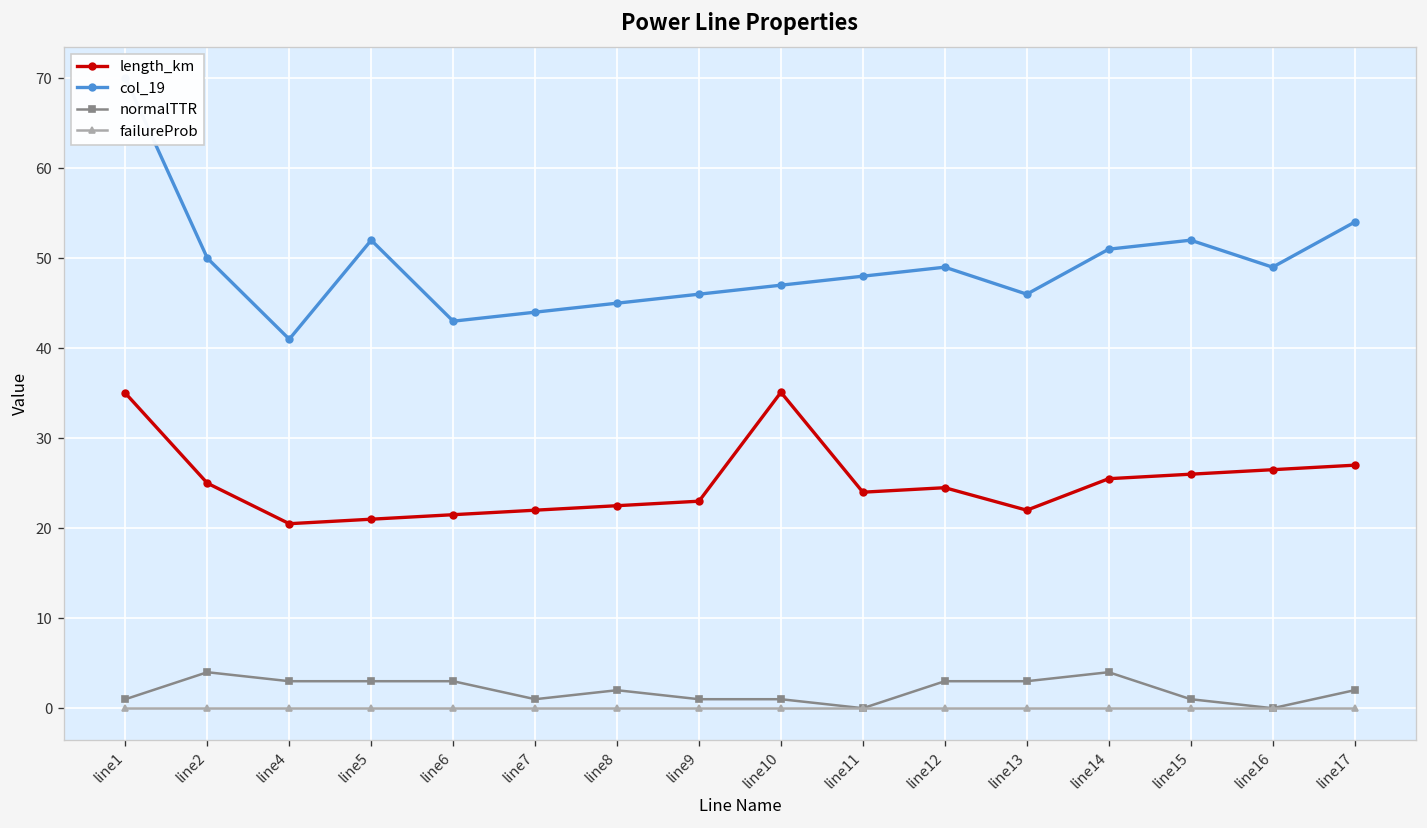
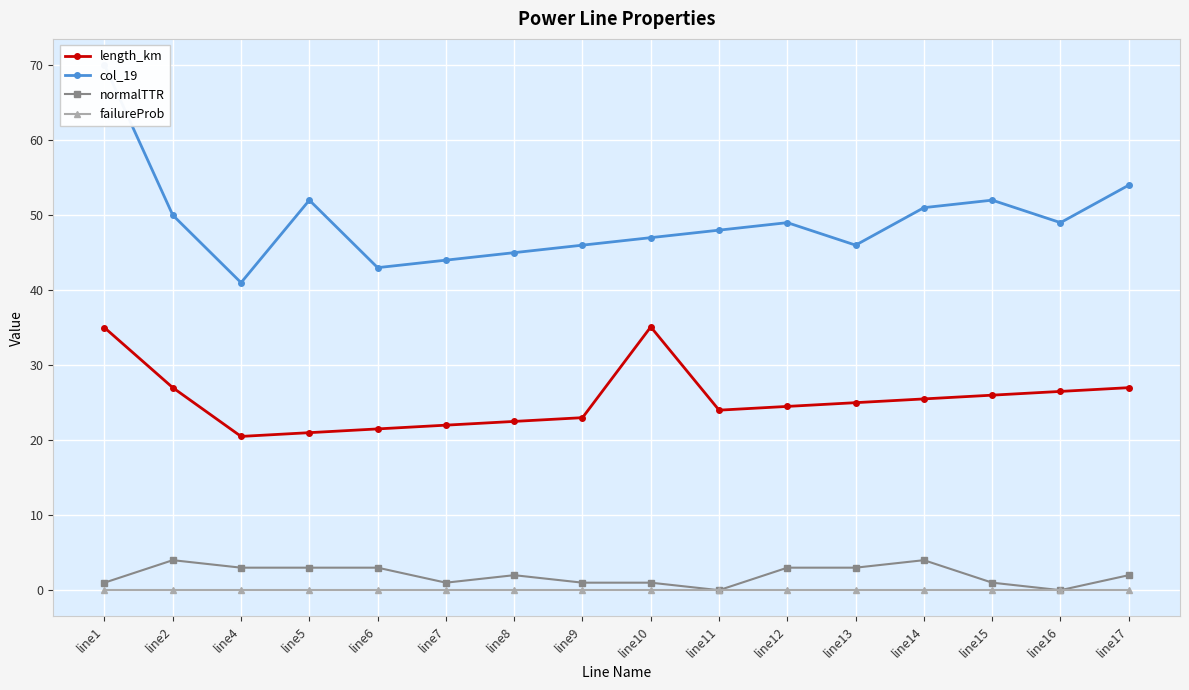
  {
    "length_km": {
      "line1": 35,
-     "line2": 25,
+     "line2": 27,
      "line4": 21,
      "line5": 21,
      "line6": 22,
      "line7": 22,
      "line8": 23,
      "line9": 23,
      "line10": 35,
      "line11": 24,
      "line12": 25,
-     "line13": 22,
+     "line13": 25,
      "line14": 26,
      "line15": 26,
      "line16": 27,
      "line17": 27
    },
    "col_19": {
      "line2": 50,
      "line4": 41,
      "line5": 52,
      "line6": 43,
      "line7": 44,
      "line8": 45,
      "line9": 46,
      "line10": 47,
      "line11": 48,
      "line12": 49,
      "line13": 46,
      "line14": 51,
      "line15": 52,
      "line16": 49,
      "line17": 54
    }
  }
